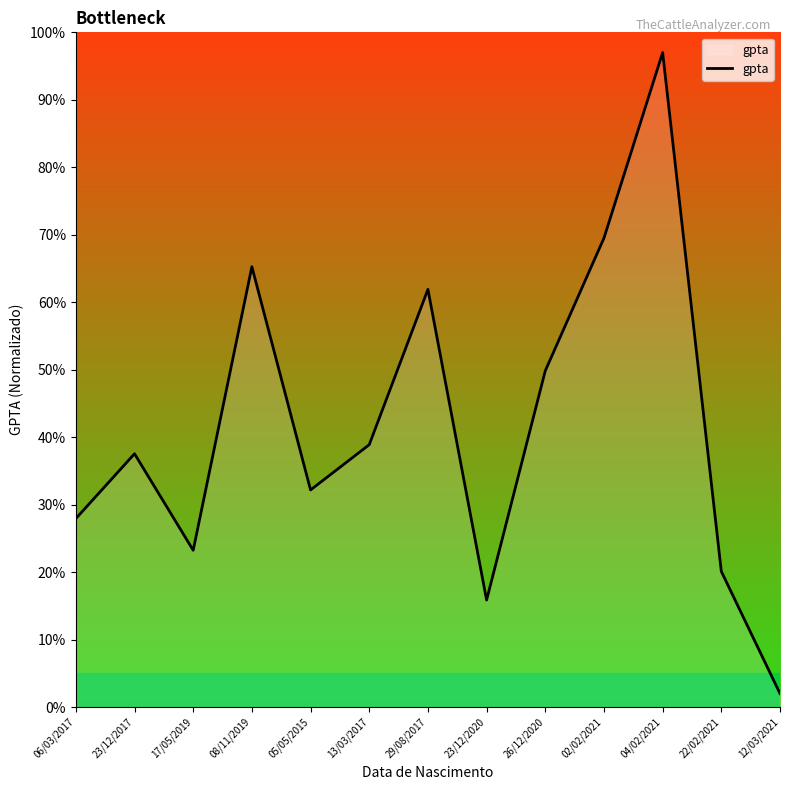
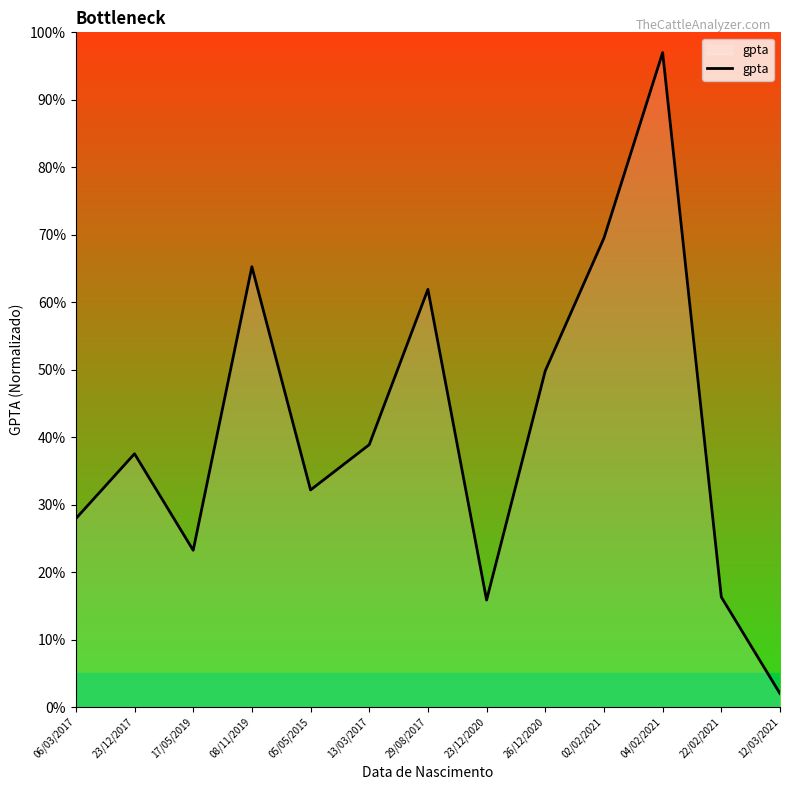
  {
    "06/03/2017": "28%",
    "23/12/2017": "38%",
    "17/05/2019": "23%",
    "08/11/2019": "65%",
    "05/05/2015": "32%",
    "13/03/2017": "39%",
    "29/08/2017": "62%",
    "23/12/2020": "16%",
    "26/12/2020": "50%",
    "02/02/2021": "70%",
    "04/02/2021": "97%",
-   "22/02/2021": "20%"
+   "22/02/2021": "16%"
  }
